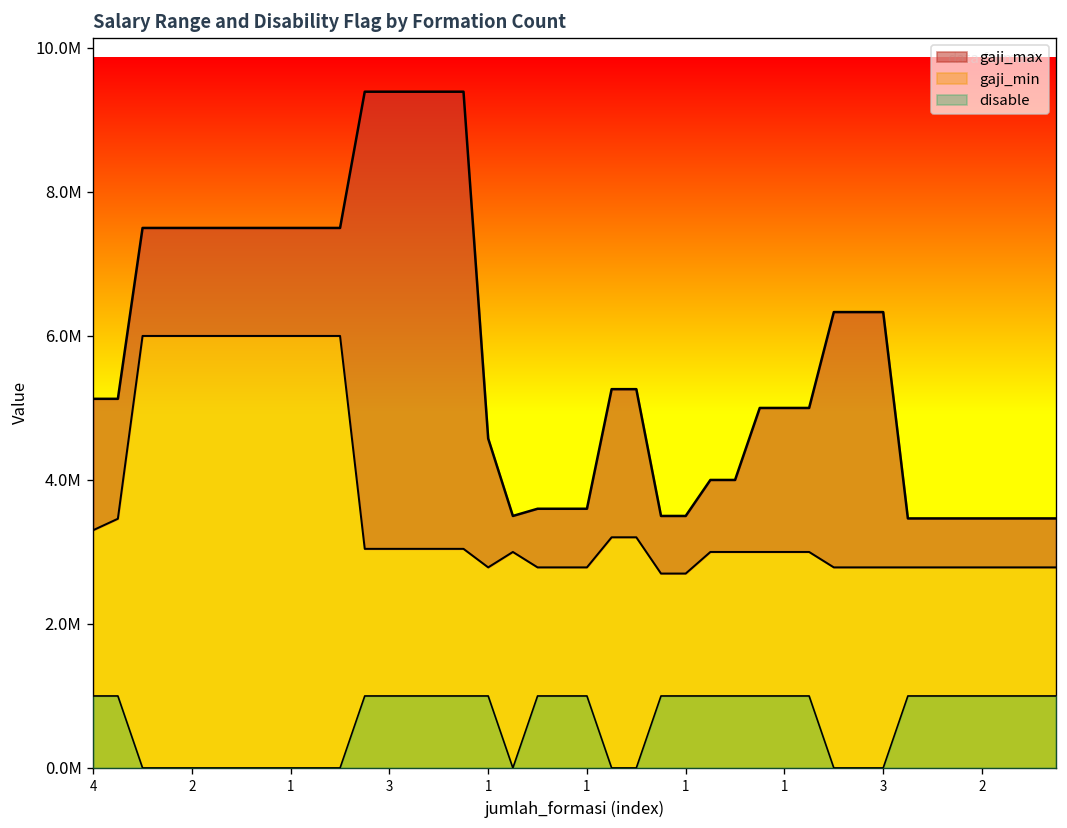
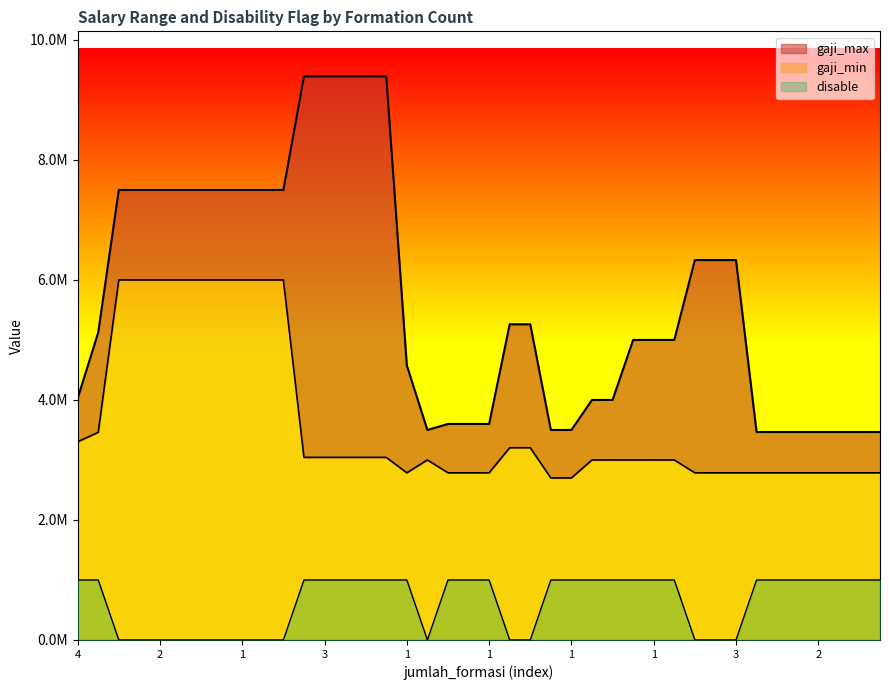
  {
    "gaji_max": {
-     "4": 5100000
+     "4": 4000000
    },
    "gaji_min": {
      "4": 3300000
    },
    "disable": {
      "4": 1000000
    }
  }
